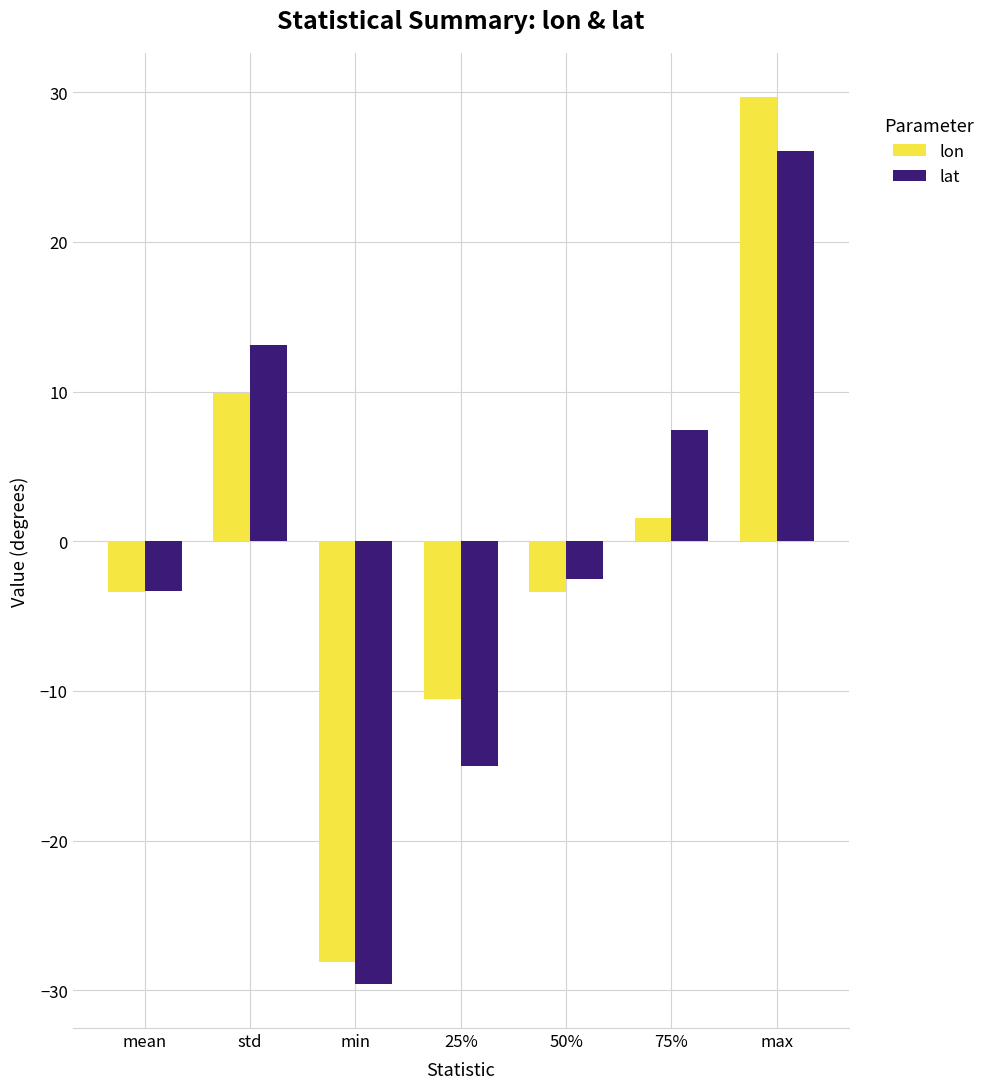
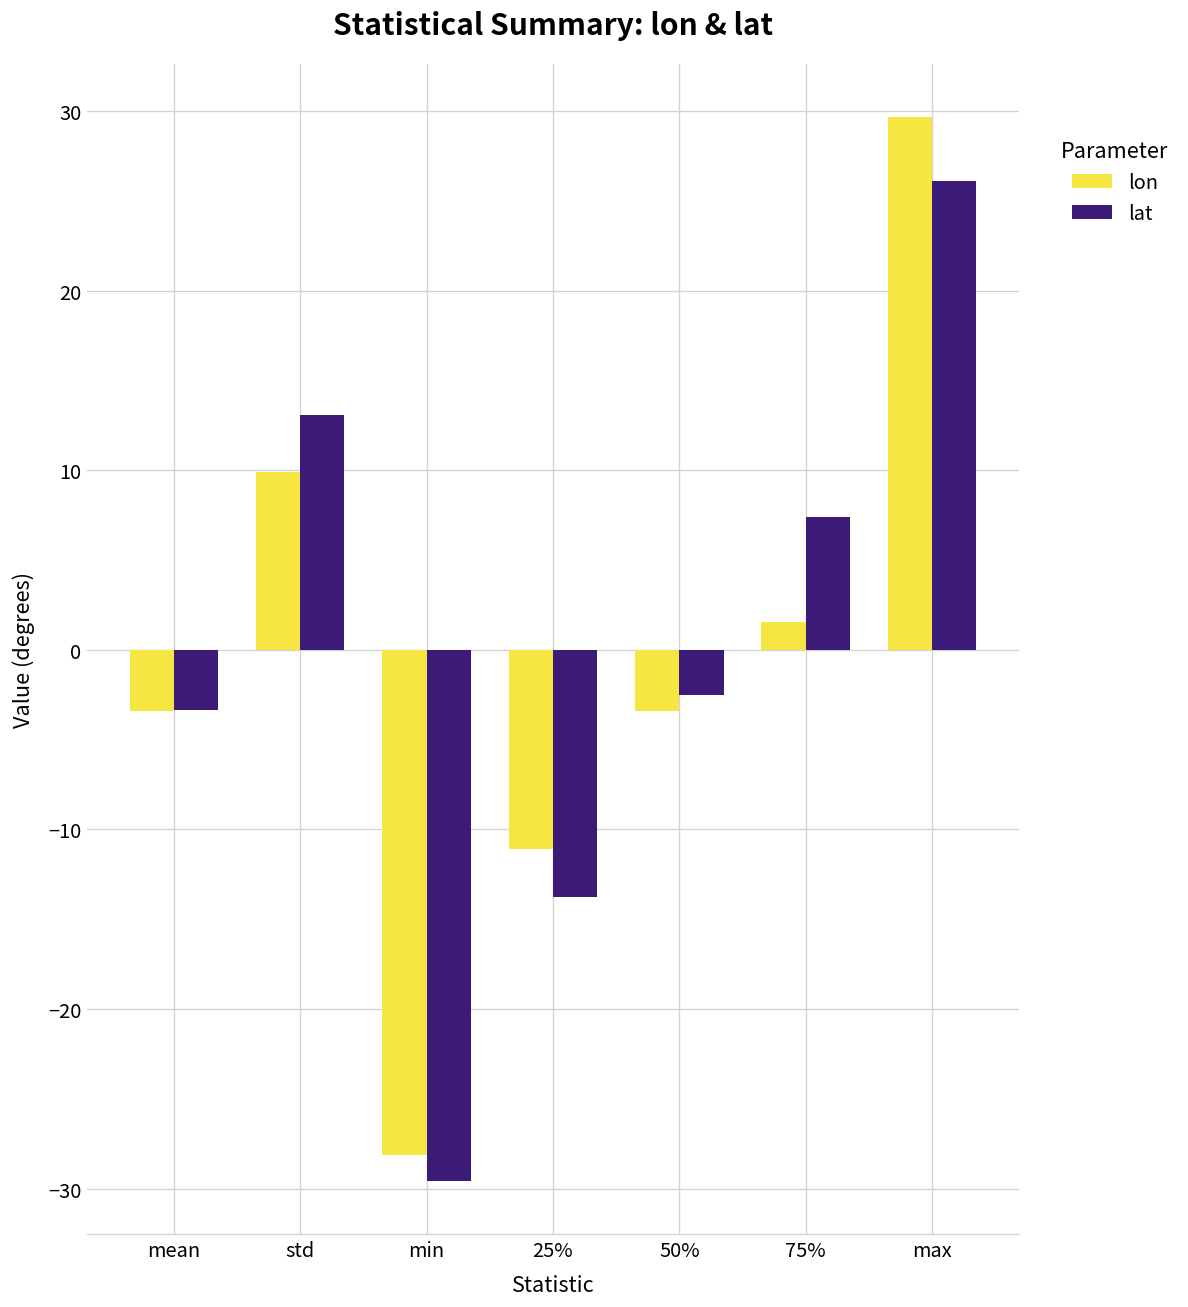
  {
    "lon": {
      "mean": -3.4,
      "std": 9.9,
      "min": -28.1,
-     "25%": -10.5,
+     "25%": -11.1,
      "50%": -3.4,
      "75%": 1.6,
      "max": 29.7
    },
    "lat": {
      "mean": -3.3,
      "std": 13.1,
      "min": -29.6,
-     "25%": -15.0,
+     "25%": -13.7,
      "50%": -2.5,
      "75%": 7.4,
      "max": 26.1
    }
  }
